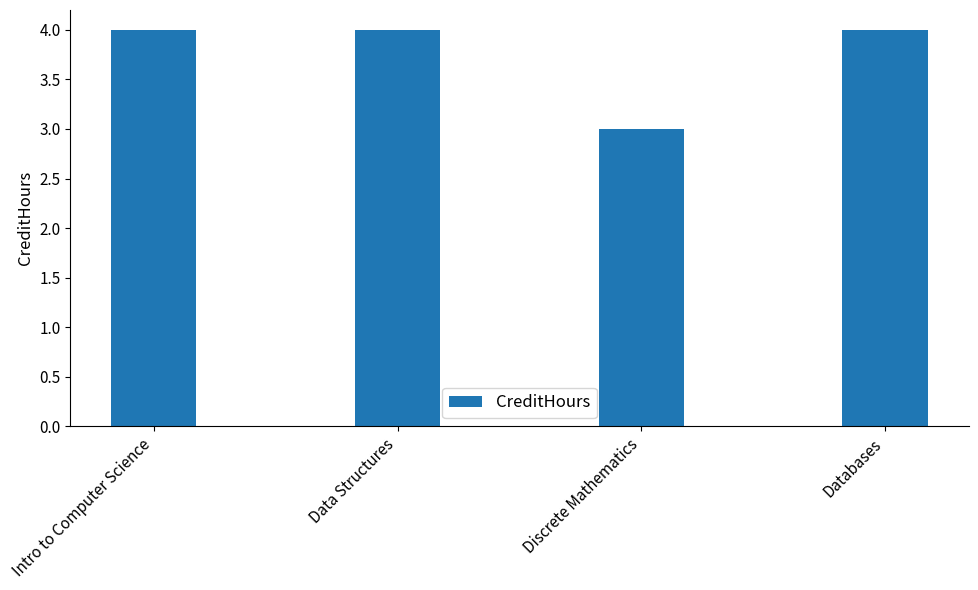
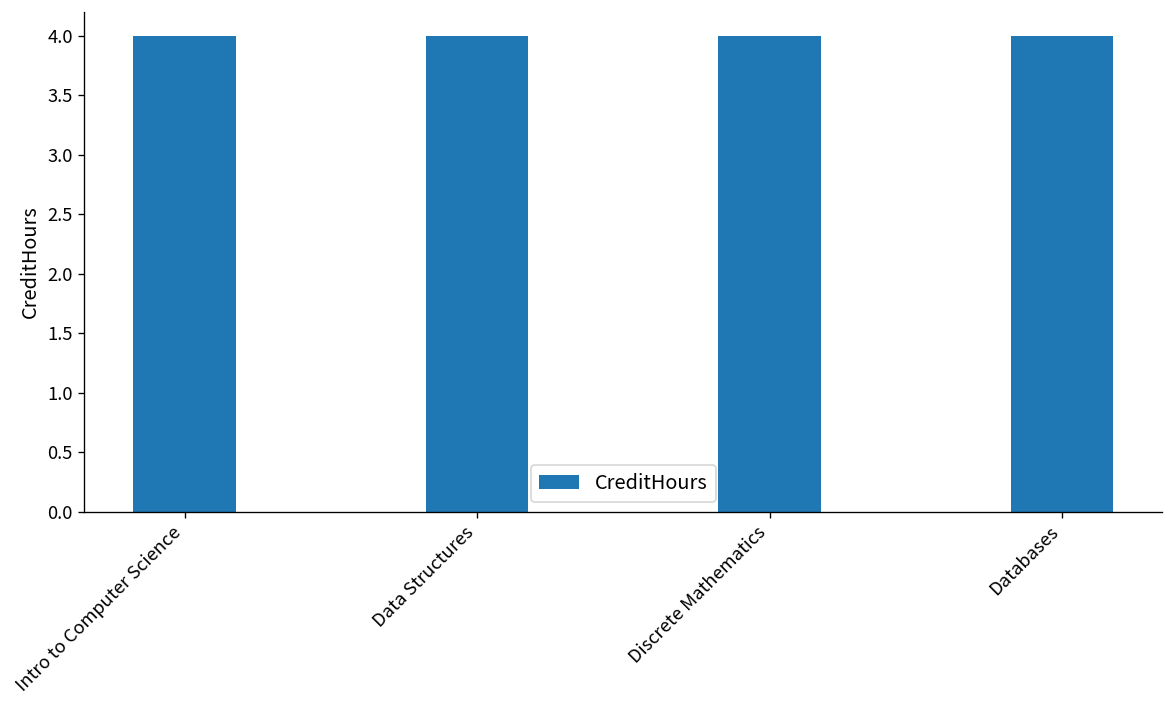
  {
    "Intro to Computer Science": 4,
    "Data Structures": 4,
-   "Discrete Mathematics": 3,
+   "Discrete Mathematics": 4,
    "Databases": 4
  }
